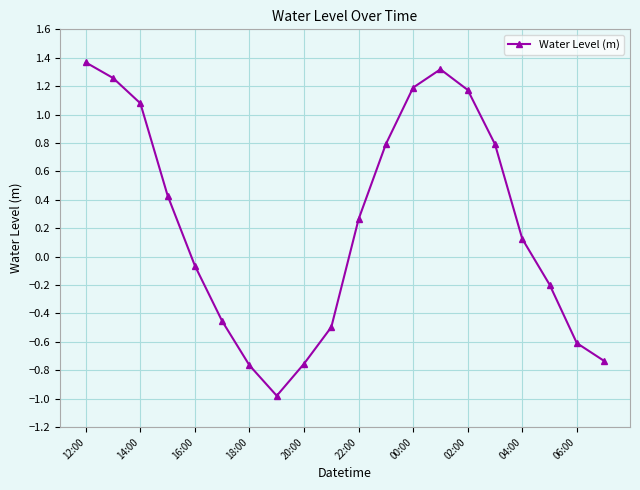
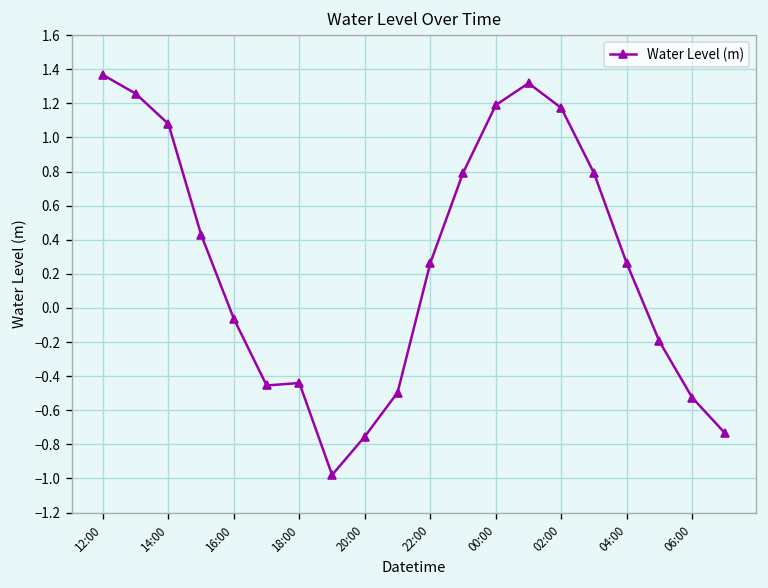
  {
    "12:00": 1.37,
    "14:00": 1.08,
    "16:00": -0.06,
-   "18:00": -0.77,
+   "18:00": -0.44,
    "20:00": -0.75,
    "22:00": 0.26,
    "00:00": 1.19,
    "02:00": 1.17,
-   "04:00": 0.13,
-   "06:00": -0.61
+   "04:00": 0.26,
+   "06:00": -0.53
  }
